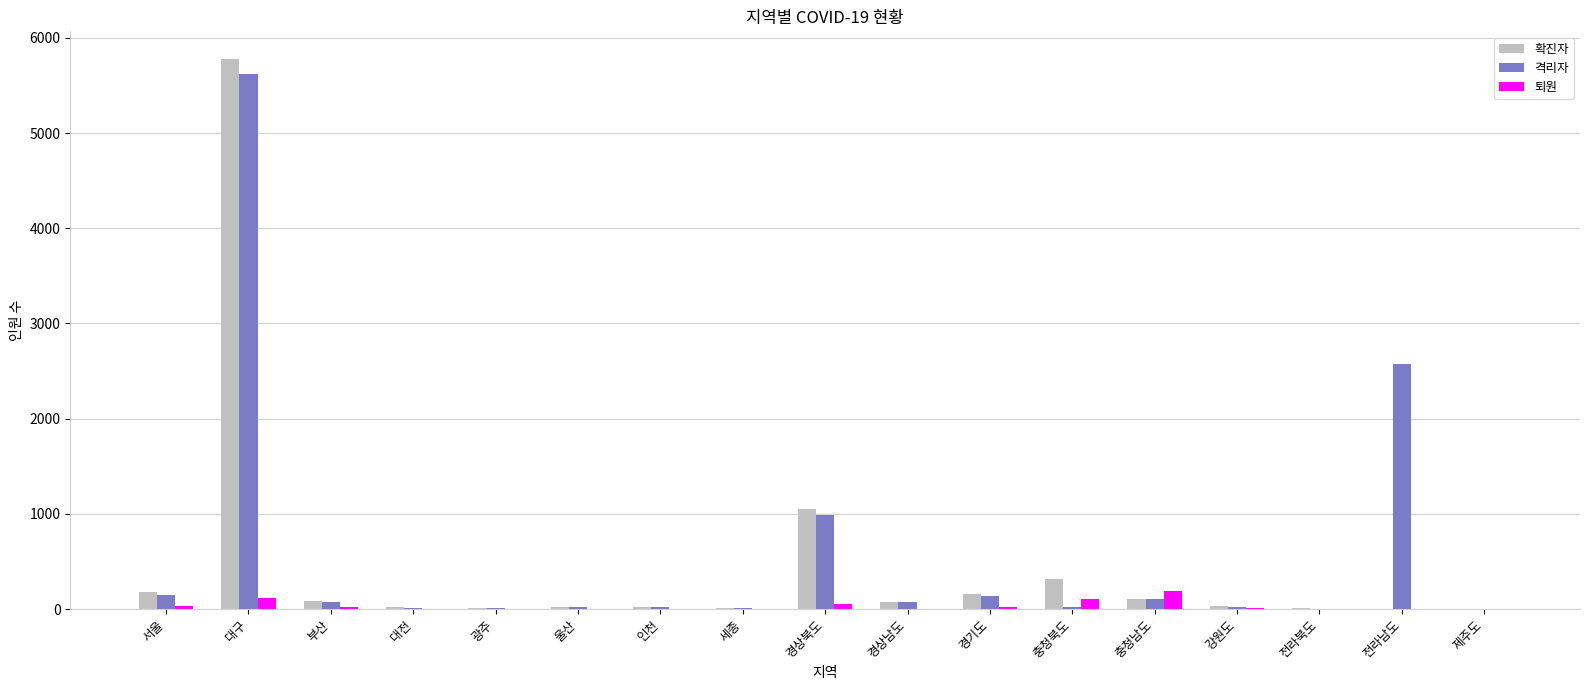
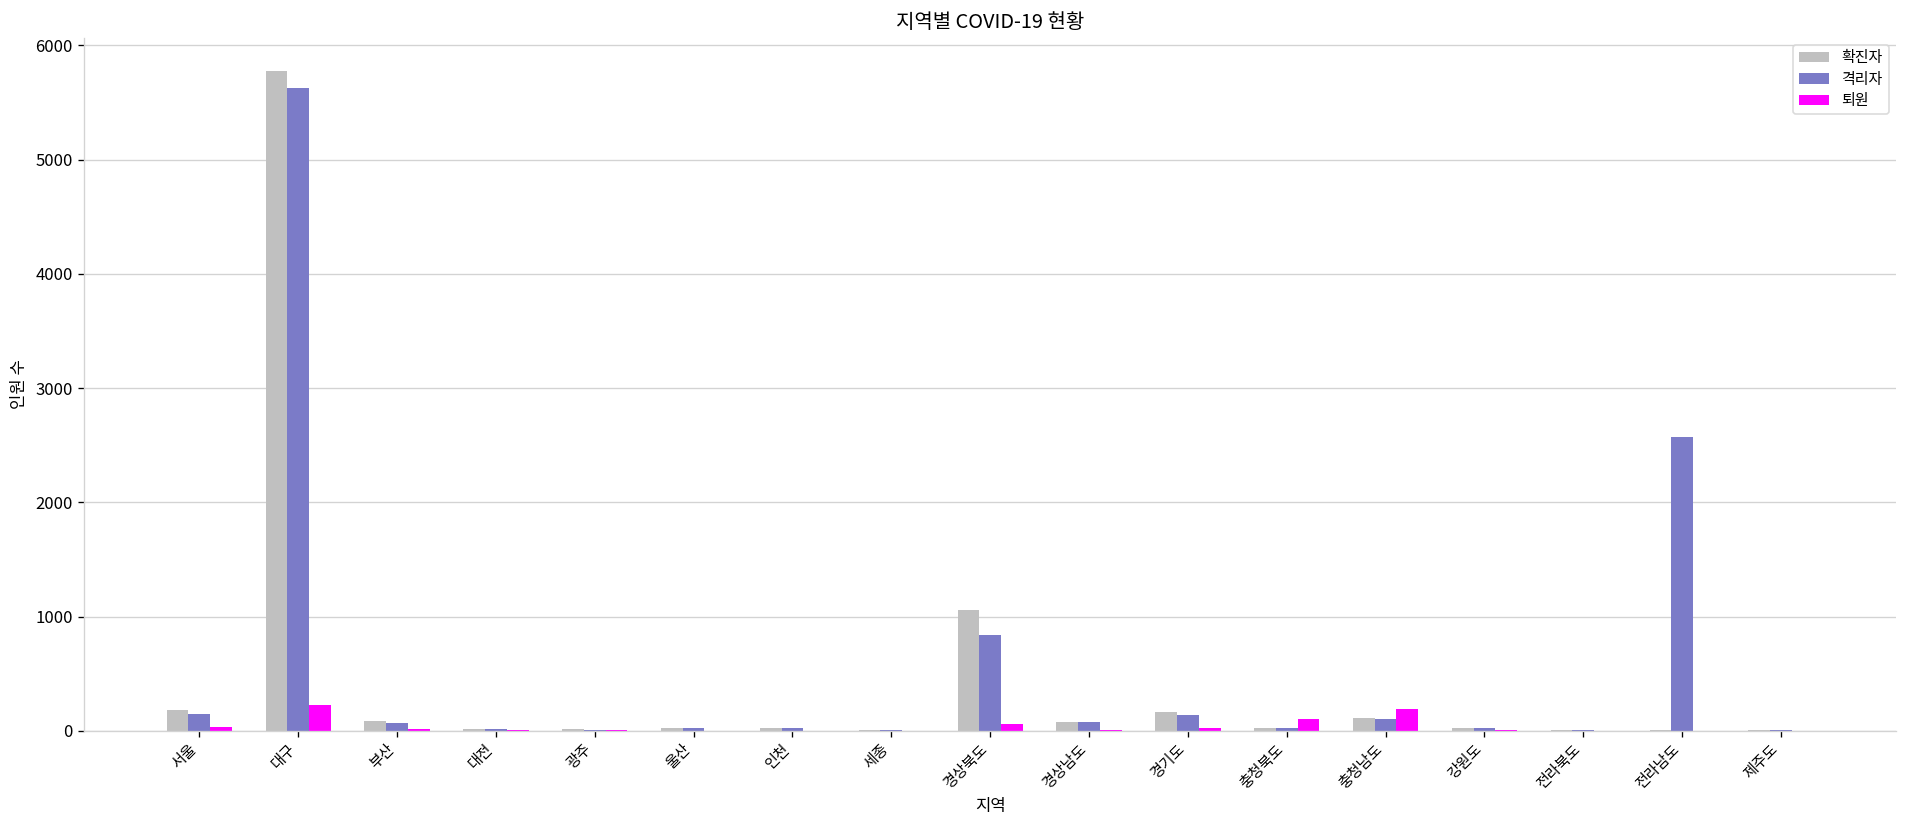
  {
    "확진자": {
      "서울": 200,
      "대구": 5800,
      "부산": 100,
      "경상북도": 1100,
      "경상남도": 100,
      "경기도": 200,
-     "충청북도": 300,
+     "충청북도": 0,
      "충청남도": 100,
      "강원도": 0
    },
    "격리자": {
      "서울": 200,
      "대구": 5600,
      "부산": 100,
-     "경상북도": 1000,
+     "경상북도": 800,
      "경상남도": 100,
      "경기도": 100,
      "충청남도": 100,
      "전라남도": 2600
    },
    "퇴원": {
      "서울": 0,
-     "대구": 100,
+     "대구": 200,
      "세종": 0,
      "경상북도": 100,
      "충청북도": 100,
      "충청남도": 200
    }
  }
